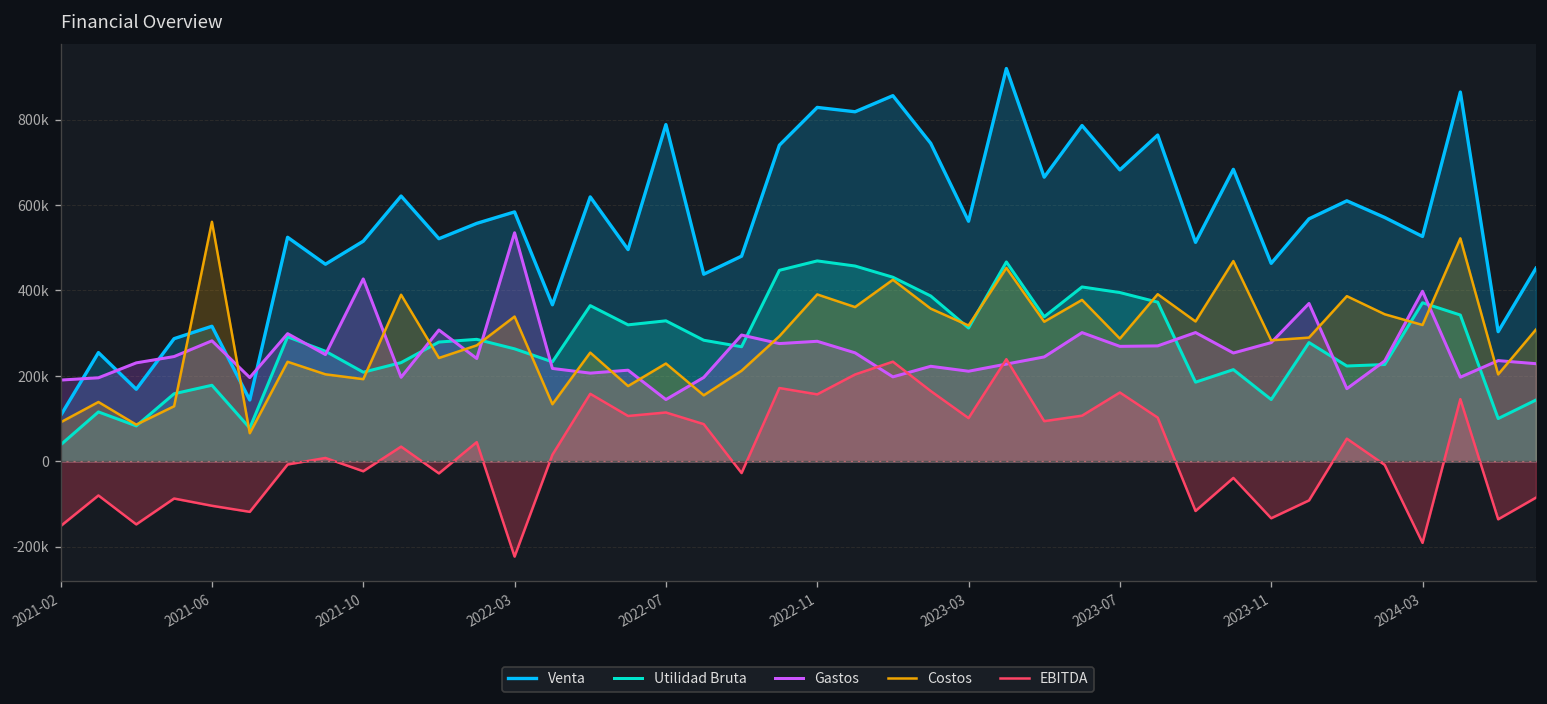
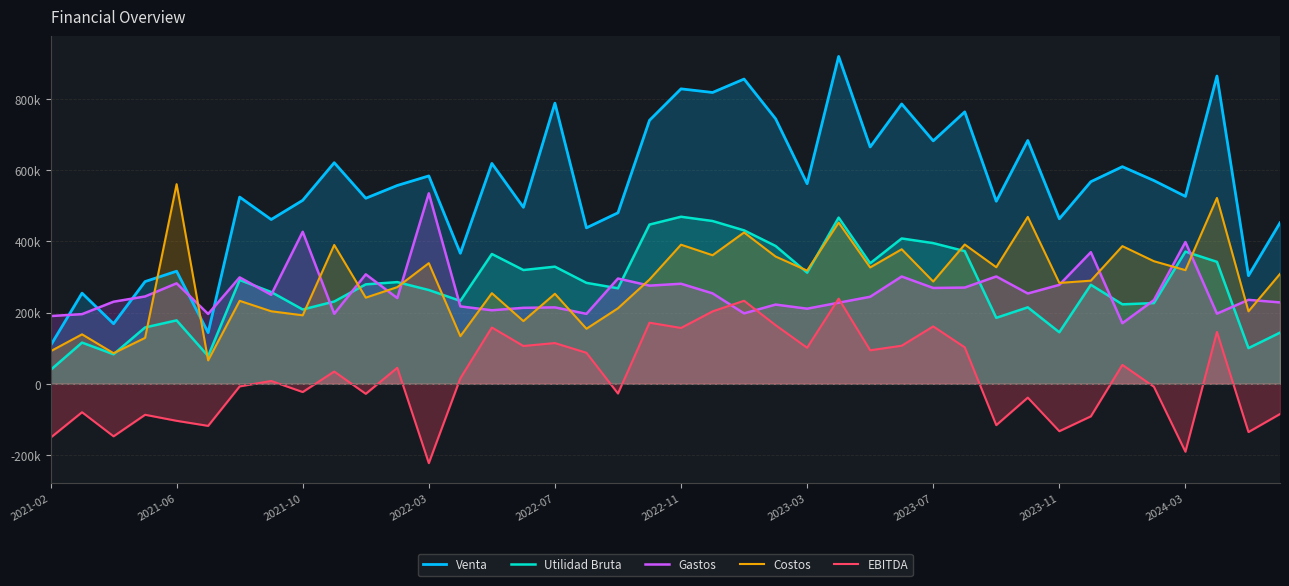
  {
    "Venta": {
      "2021-02": 110000,
      "2021-06": 320000,
      "2021-10": 520000,
      "2022-03": 580000,
      "2022-07": 790000,
      "2022-11": 830000,
      "2023-03": 560000,
      "2023-07": 680000,
      "2023-11": 460000,
      "2024-03": 530000
    },
    "Utilidad Bruta": {
      "2021-02": 40000,
      "2021-06": 180000,
      "2021-10": 210000,
      "2022-03": 260000,
      "2022-07": 330000,
      "2022-11": 470000,
      "2023-07": 400000,
      "2023-11": 140000,
      "2024-03": 370000
    },
    "Gastos": {
      "2021-02": 190000,
      "2021-06": 280000,
      "2021-10": 430000,
      "2022-03": 540000,
-     "2022-07": 140000,
+     "2022-07": 210000,
      "2022-11": 280000,
      "2023-03": 210000,
      "2023-07": 270000,
      "2024-03": 400000
    },
    "Costos": {
      "2021-02": 90000,
      "2021-06": 560000,
      "2021-10": 190000,
      "2022-03": 340000,
-     "2022-07": 230000,
+     "2022-07": 250000,
      "2022-11": 390000,
      "2023-07": 290000,
      "2024-03": 320000
    }
  }
